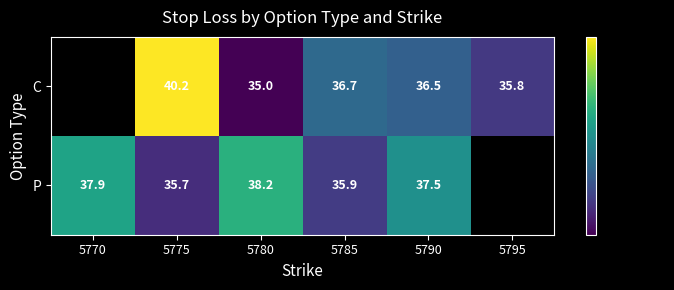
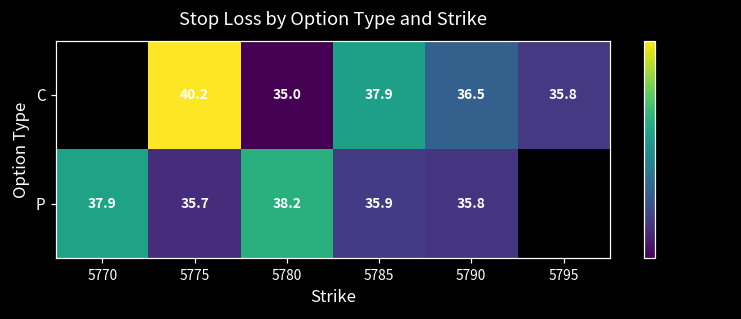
  {
    "C": {
      "5775": 40.2,
      "5780": 35.0,
-     "5785": 36.7,
+     "5785": 37.9,
      "5790": 36.5,
      "5795": 35.8
    },
    "P": {
      "5770": 37.9,
      "5775": 35.7,
      "5780": 38.2,
      "5785": 35.9,
-     "5790": 37.5
+     "5790": 35.8
    }
  }
